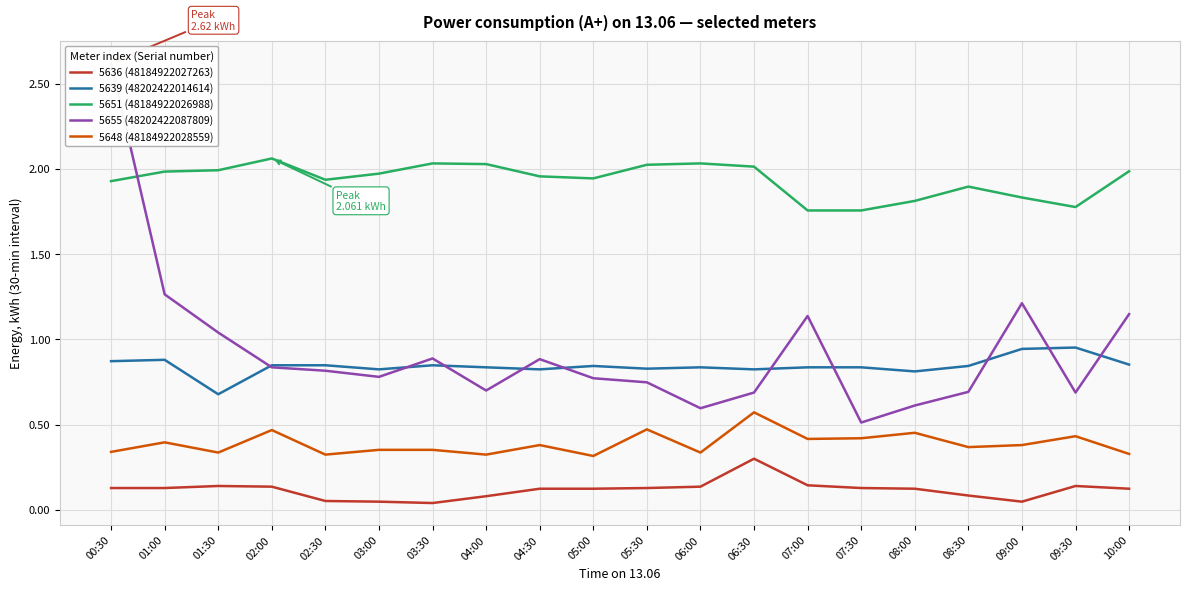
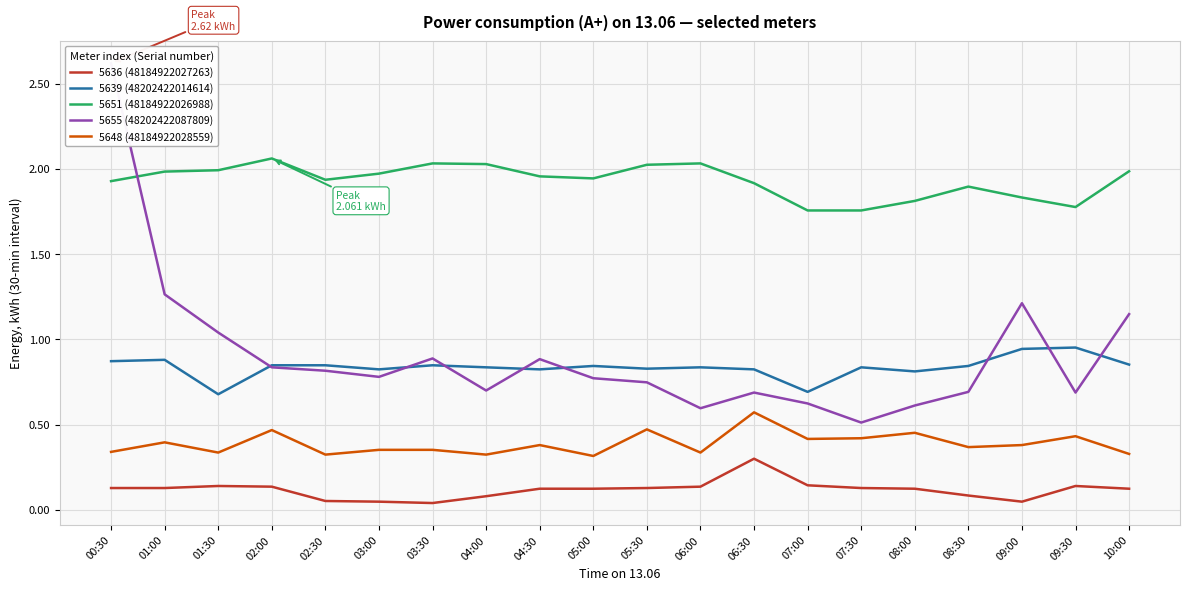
  {
    "5639 (48202422014614)": {
      "00:30": 0.87,
      "01:00": 0.88,
      "01:30": 0.68,
      "02:30": 0.85,
      "03:00": 0.82,
      "03:30": 0.85,
      "04:00": 0.84,
      "04:30": 0.82,
      "05:00": 0.84,
      "05:30": 0.83,
      "06:00": 0.84,
      "06:30": 0.82,
-     "07:00": 0.84,
+     "07:00": 0.69,
      "07:30": 0.84,
      "08:00": 0.81,
      "08:30": 0.84,
      "09:00": 0.94,
      "09:30": 0.95,
      "10:00": 0.85
    },
    "5651 (48184922026988)": {
      "00:30": 1.93,
      "01:00": 1.98,
      "01:30": 1.99,
      "02:00": 2.06,
      "03:30": 2.03,
      "04:00": 2.03,
      "04:30": 1.96,
      "05:00": 1.94,
      "05:30": 2.02,
      "06:00": 2.03,
-     "06:30": 2.01,
+     "06:30": 1.92,
      "07:00": 1.76,
      "07:30": 1.76,
      "08:00": 1.81,
      "08:30": 1.90,
      "09:00": 1.83,
      "09:30": 1.78,
      "10:00": 1.99
    },
    "5655 (48202422087809)": {
      "01:00": 1.26,
      "01:30": 1.04,
      "02:30": 0.82,
      "03:00": 0.78,
      "03:30": 0.89,
      "04:00": 0.70,
      "04:30": 0.88,
      "05:00": 0.77,
      "05:30": 0.75,
      "06:00": 0.60,
      "06:30": 0.69,
-     "07:00": 1.14,
+     "07:00": 0.62,
      "07:30": 0.51,
      "08:00": 0.61,
      "08:30": 0.69,
      "09:00": 1.21,
      "09:30": 0.69,
      "10:00": 1.15
    }
  }
